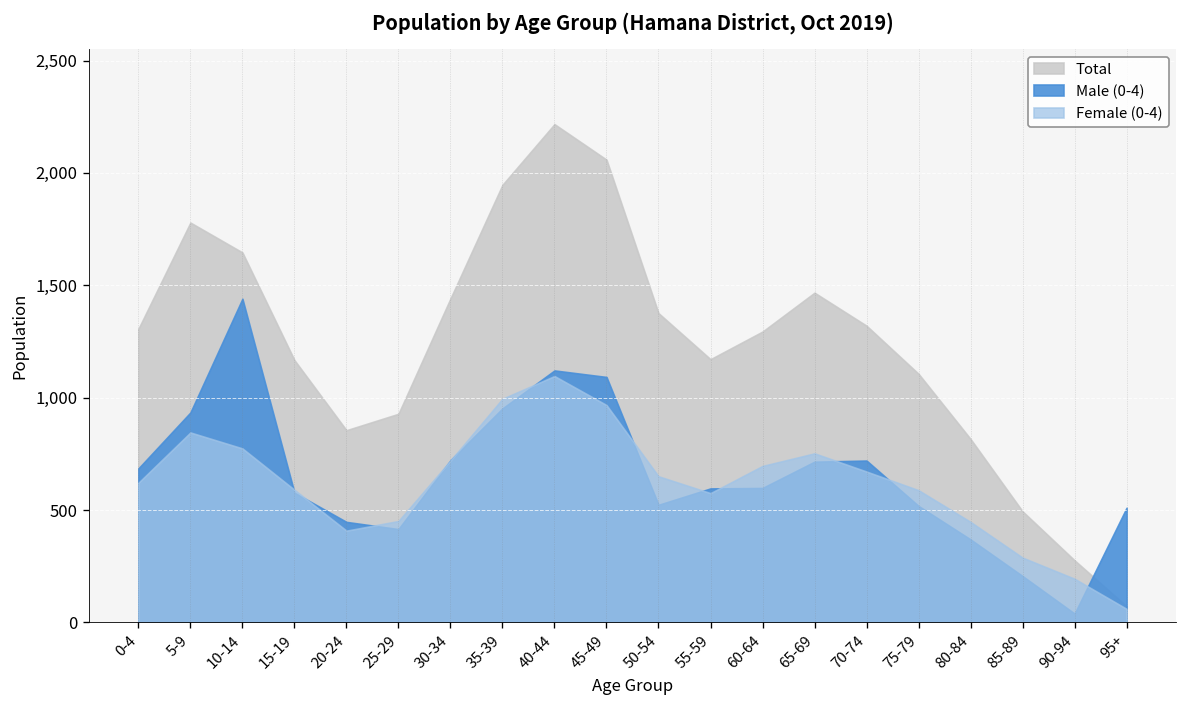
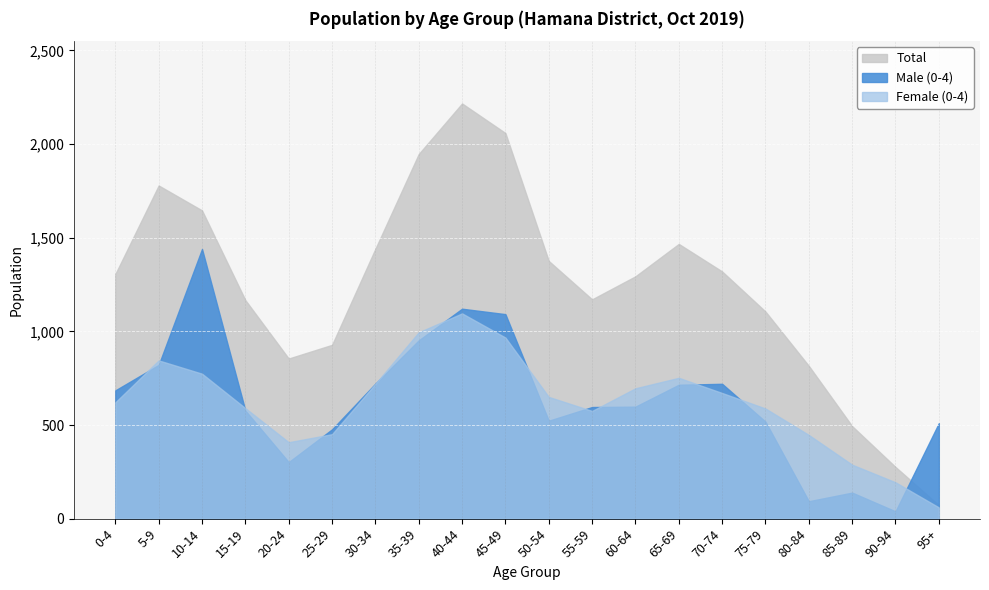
  {
    "Male (0-4)": {
      "0-4": "690",
-     "5-9": "930",
+     "5-9": "820",
      "10-14": "1,440",
-     "20-24": "450",
-     "25-29": "420",
+     "20-24": "300",
+     "25-29": "480",
      "35-39": "950",
      "40-44": "1,120",
      "45-49": "1,090",
      "50-54": "520",
      "55-59": "600",
      "60-64": "600",
      "65-69": "720",
      "70-74": "720",
      "75-79": "520",
-     "80-84": "370",
-     "85-89": "210",
+     "80-84": "90",
+     "85-89": "140",
      "90-94": "40",
      "95+": "510"
    }
  }
